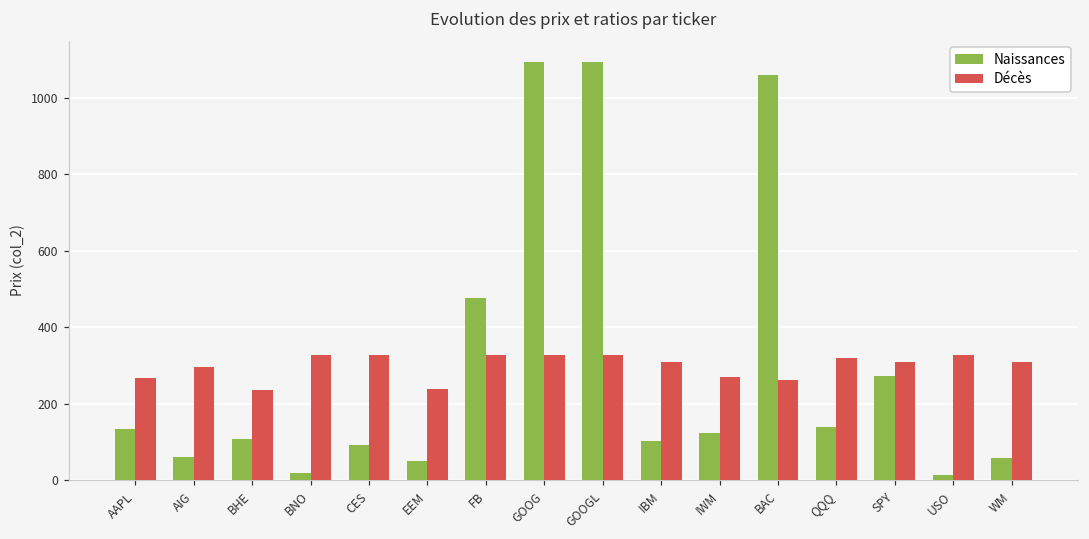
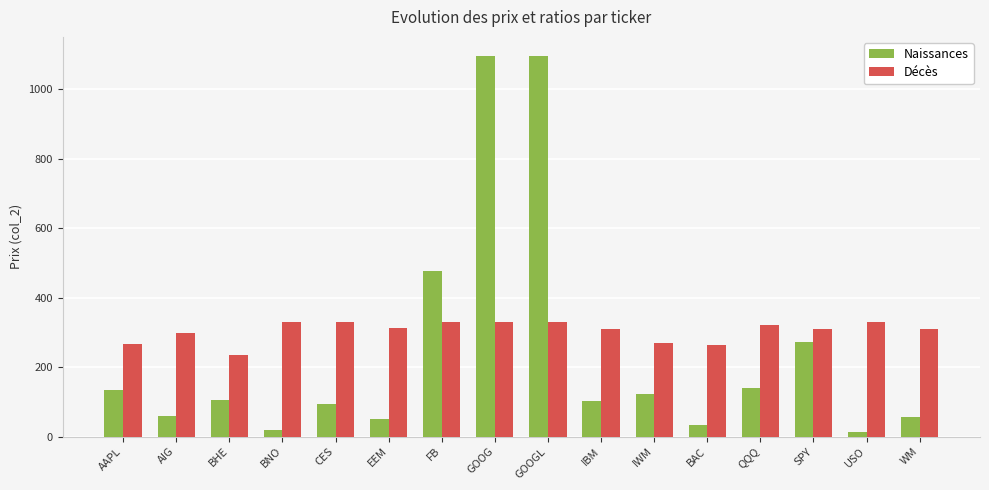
  {
    "Naissances": {
      "AAPL": 130,
      "AIG": 60,
      "BHE": 110,
      "BNO": 20,
      "CES": 90,
      "EEM": 50,
      "FB": 480,
      "GOOG": 1090,
      "GOOGL": 1100,
      "IBM": 100,
      "IWM": 120,
-     "BAC": 1060,
+     "BAC": 30,
      "QQQ": 140,
      "SPY": 270,
      "USO": 10,
      "WM": 60
    },
    "Décès": {
      "AAPL": 270,
      "AIG": 300,
      "BHE": 240,
      "BNO": 330,
      "CES": 330,
-     "EEM": 240,
+     "EEM": 310,
      "FB": 330,
      "GOOG": 330,
      "GOOGL": 330,
      "IBM": 310,
      "IWM": 270,
      "BAC": 260,
      "QQQ": 320,
      "SPY": 310,
      "USO": 330,
      "WM": 310
    }
  }
